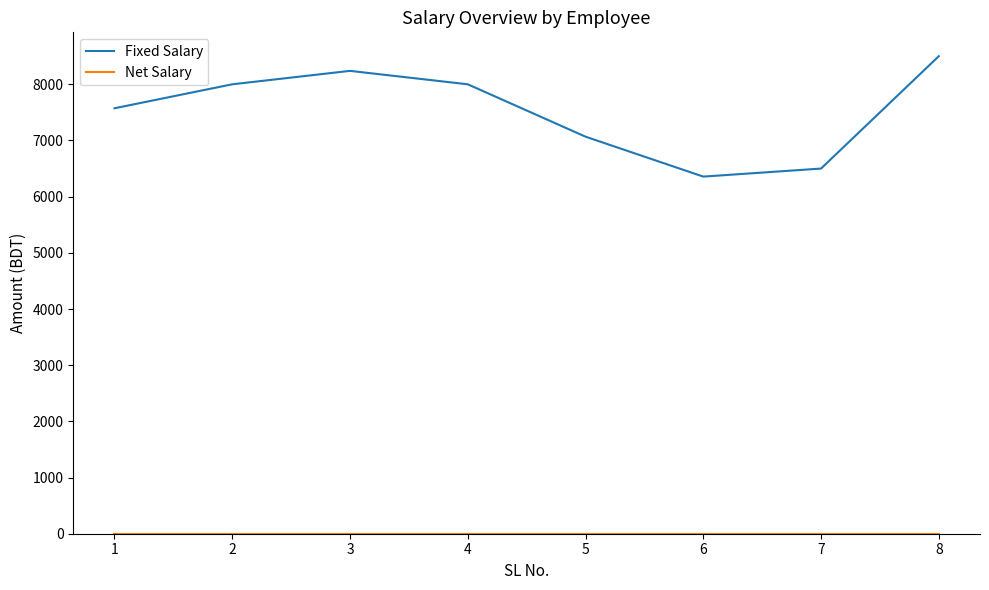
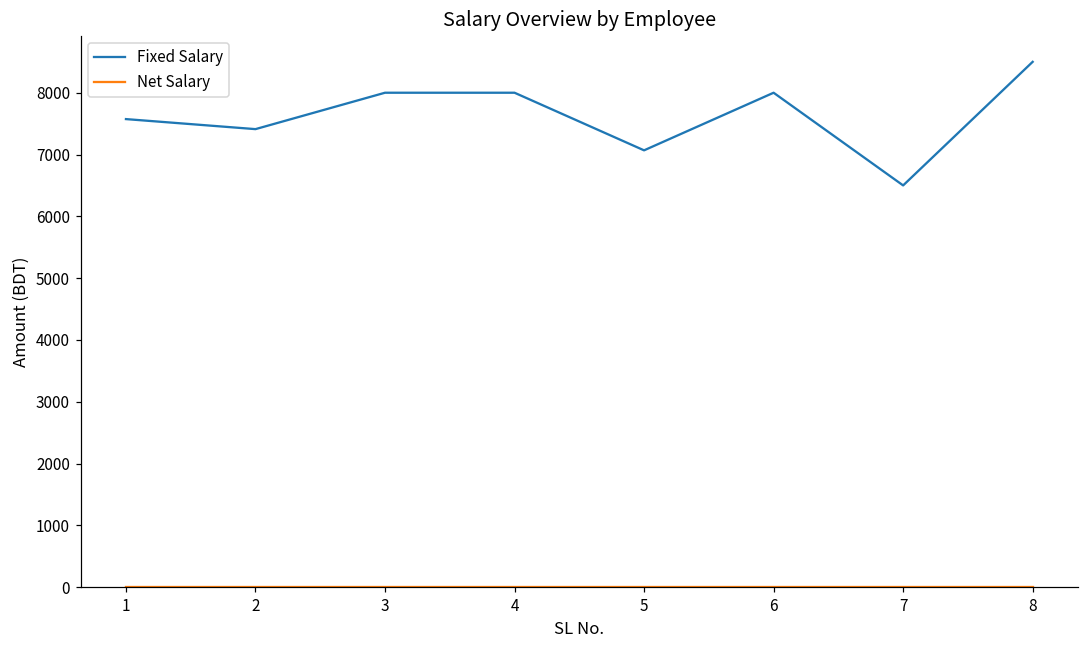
  {
    "Fixed Salary": {
      "1": 7600,
-     "2": 8000,
-     "3": 8200,
+     "2": 7400,
+     "3": 8000,
      "4": 8000,
      "5": 7100,
-     "6": 6400,
+     "6": 8000,
      "7": 6500,
      "8": 8500
    },
    "Net Salary": {
      "1": 0,
      "2": 0,
      "3": 0,
      "4": 0,
      "5": 0,
      "6": 0,
      "7": 0,
      "8": 0
    }
  }
